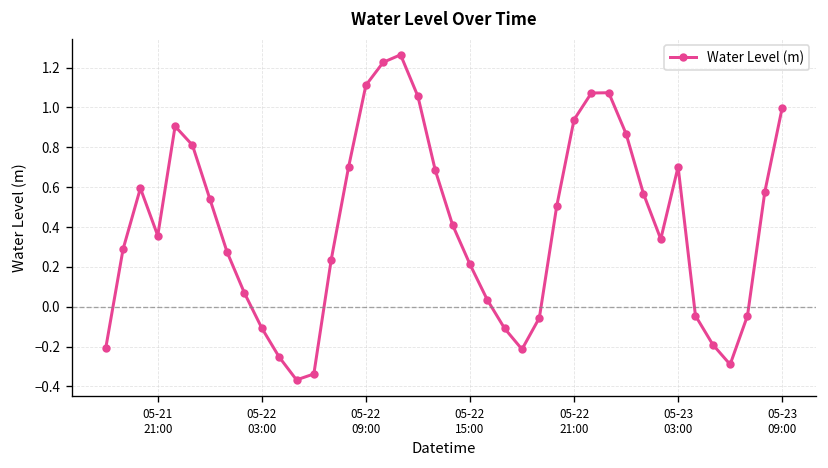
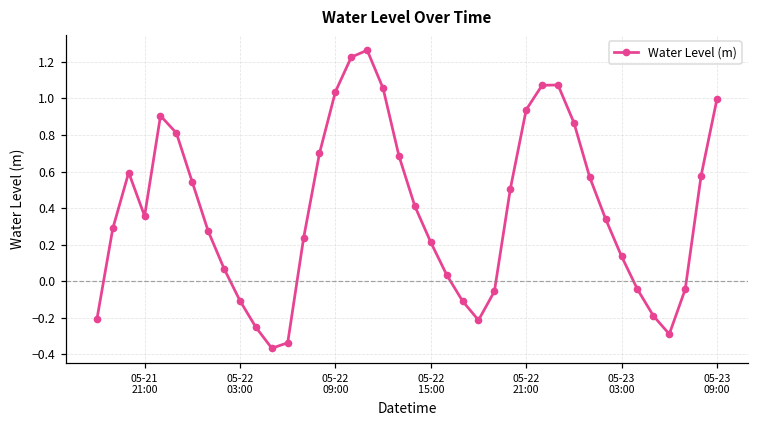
  {
    "05-21 21:00": 0.36,
    "05-22 03:00": -0.11,
-   "05-22 09:00": 1.11,
+   "05-22 09:00": 1.04,
    "05-22 15:00": 0.21,
    "05-22 21:00": 0.94,
-   "05-23 03:00": 0.70,
+   "05-23 03:00": 0.14,
    "05-23 09:00": 1.00
  }
